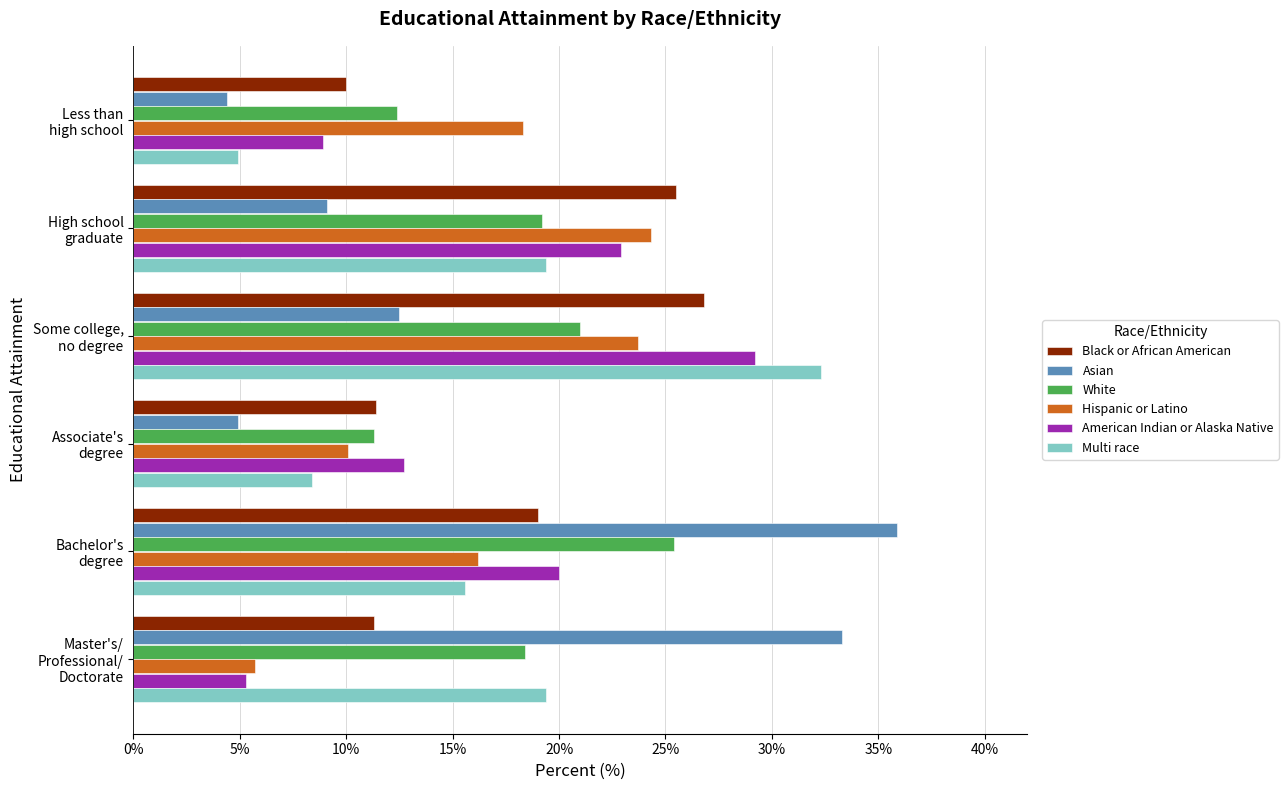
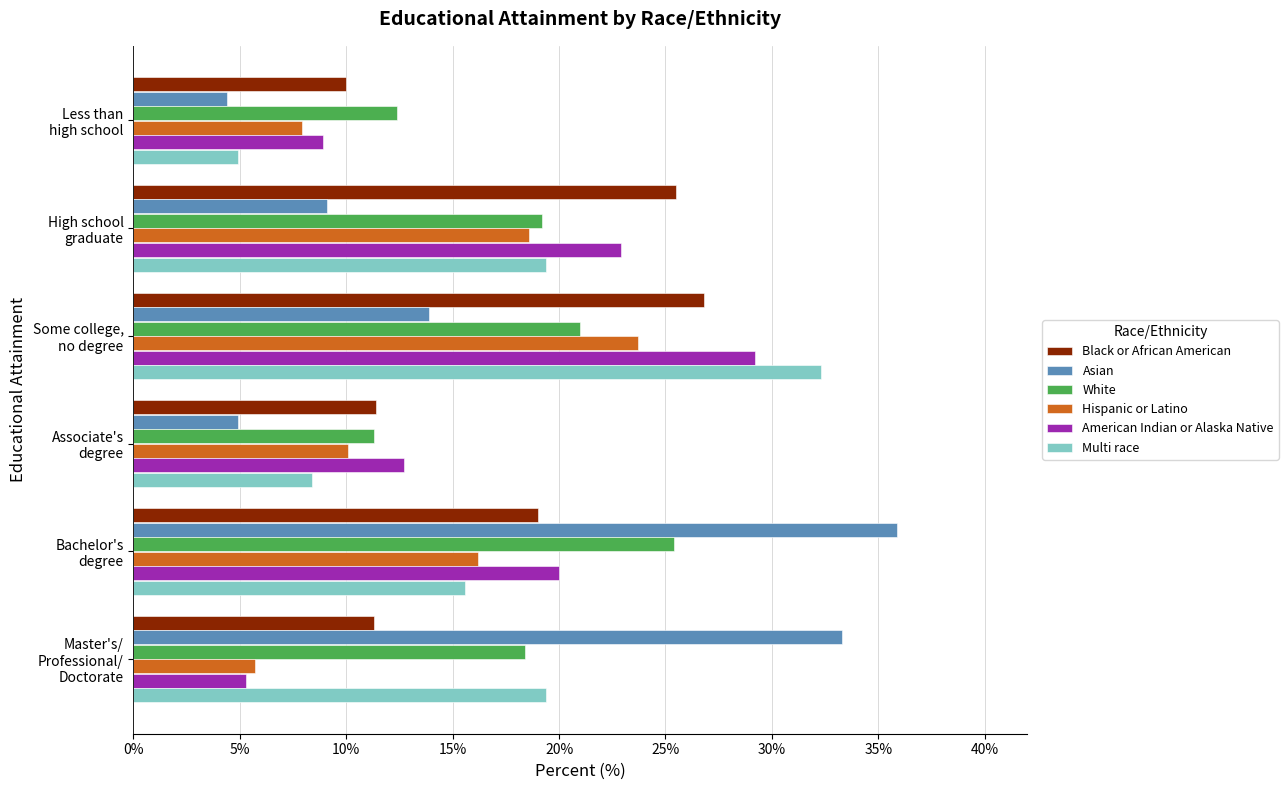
  {
    "Black or African American": {
      "Less than high school": "10.0%",
      "High school graduate": "25.5%",
      "Some college, no degree": "26.8%",
      "Associate's degree": "11.4%",
      "Bachelor's degree": "19.0%",
      "Master's/ Professional/ Doctorate": "11.3%"
    },
    "Asian": {
      "Less than high school": "4.4%",
      "High school graduate": "9.1%",
-     "Some college, no degree": "12.5%",
+     "Some college, no degree": "13.9%",
      "Associate's degree": "4.9%",
      "Bachelor's degree": "35.9%",
      "Master's/ Professional/ Doctorate": "33.3%"
    },
    "White": {
      "Less than high school": "12.4%",
      "High school graduate": "19.2%",
      "Some college, no degree": "21.0%",
      "Associate's degree": "11.3%",
      "Bachelor's degree": "25.4%",
      "Master's/ Professional/ Doctorate": "18.4%"
    },
    "Hispanic or Latino": {
-     "Less than high school": "18.3%",
-     "High school graduate": "24.3%",
+     "Less than high school": "7.9%",
+     "High school graduate": "18.6%",
      "Some college, no degree": "23.7%",
      "Associate's degree": "10.1%",
      "Bachelor's degree": "16.2%",
      "Master's/ Professional/ Doctorate": "5.7%"
    },
    "American Indian or Alaska Native": {
      "Less than high school": "8.9%",
      "High school graduate": "22.9%",
      "Some college, no degree": "29.2%",
      "Associate's degree": "12.7%",
      "Bachelor's degree": "20.0%",
      "Master's/ Professional/ Doctorate": "5.3%"
    },
    "Multi race": {
      "Less than high school": "4.9%",
      "High school graduate": "19.4%",
      "Some college, no degree": "32.3%",
      "Associate's degree": "8.4%",
      "Bachelor's degree": "15.6%",
      "Master's/ Professional/ Doctorate": "19.4%"
    }
  }
